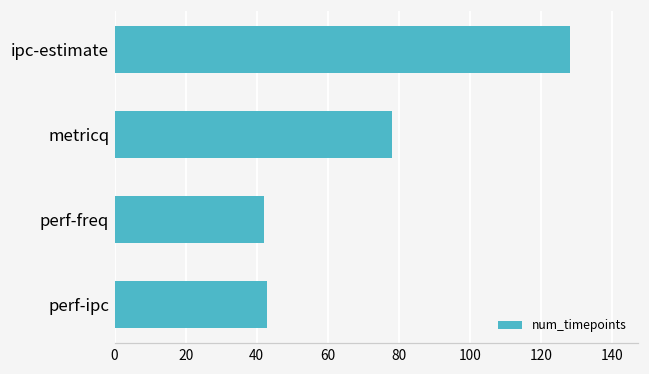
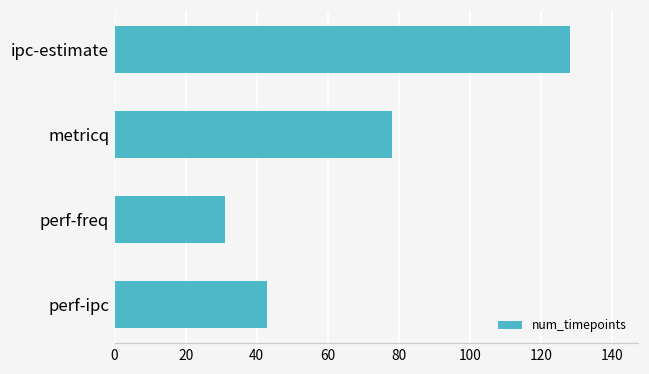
  {
    "ipc-estimate": 128,
    "metricq": 78,
-   "perf-freq": 42,
+   "perf-freq": 31,
    "perf-ipc": 43
  }
